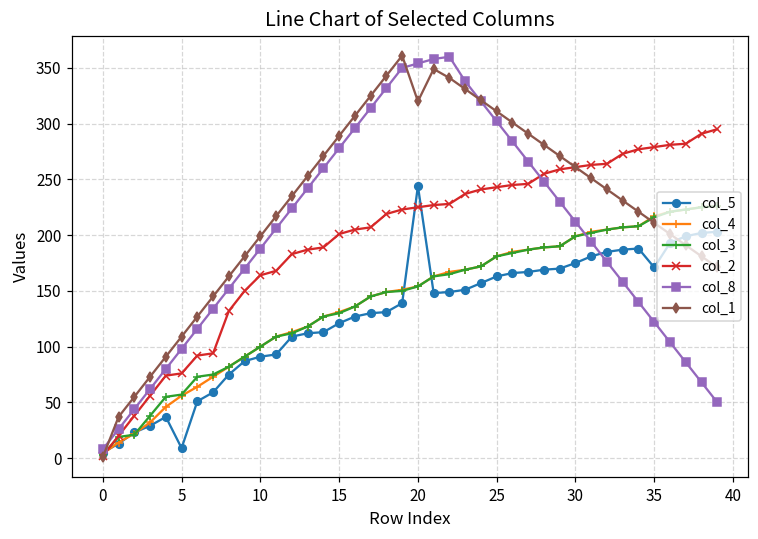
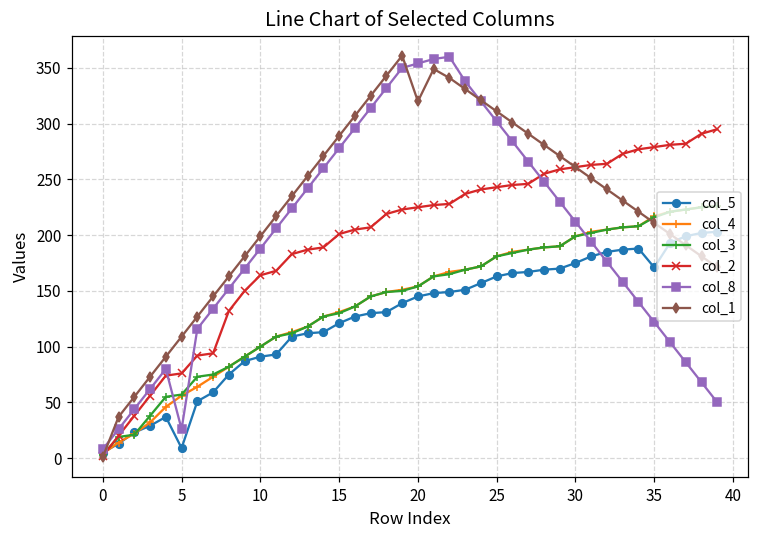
  {
    "col_5": {
      "5": 9,
      "10": 91,
      "15": 121,
-     "20": 244,
+     "20": 145,
      "25": 163,
      "30": 175,
      "35": 171
    },
    "col_2": {
      "5": 76,
      "10": 164,
      "15": 201,
      "20": 225,
      "25": 243,
      "35": 279
    },
    "col_8": {
      "0": 8,
-     "5": 98,
+     "5": 26,
      "10": 188,
      "15": 278,
      "20": 354,
      "25": 302,
      "30": 212,
      "35": 122
    },
    "col_1": {
      "5": 109,
      "10": 199,
      "15": 289,
      "20": 320,
      "25": 311,
      "35": 211
    }
  }
